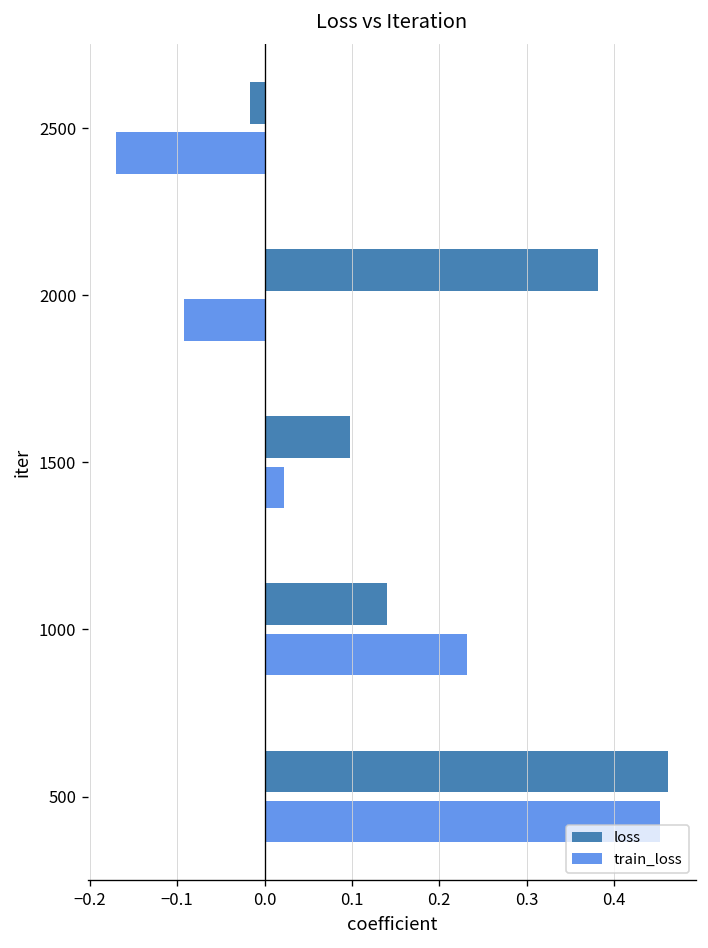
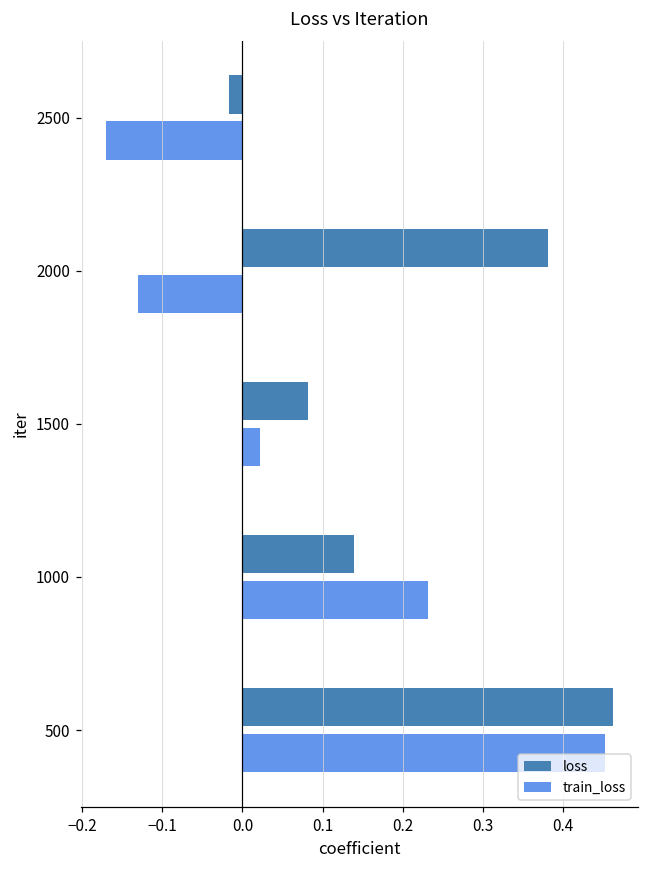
  {
    "loss": {
      "2500": -0.02,
      "2000": 0.38,
-     "1500": 0.10,
+     "1500": 0.08,
      "1000": 0.14,
      "500": 0.46
    },
    "train_loss": {
      "2500": -0.17,
-     "2000": -0.09,
+     "2000": -0.13,
      "1500": 0.02,
      "1000": 0.23,
      "500": 0.45
    }
  }
